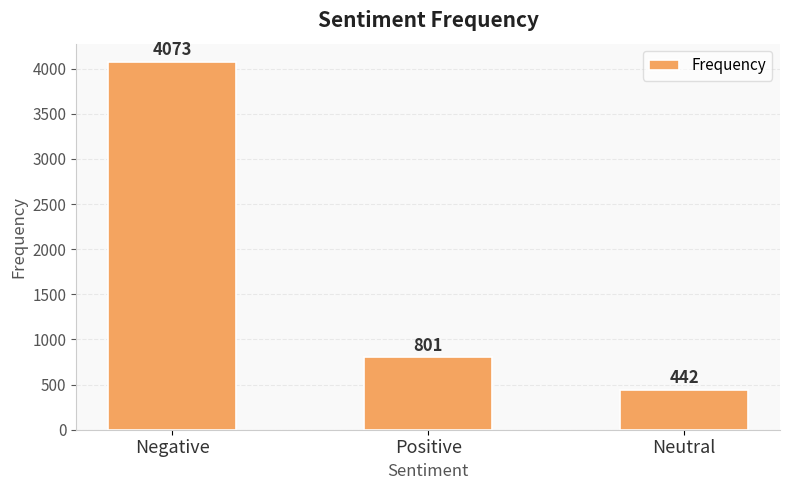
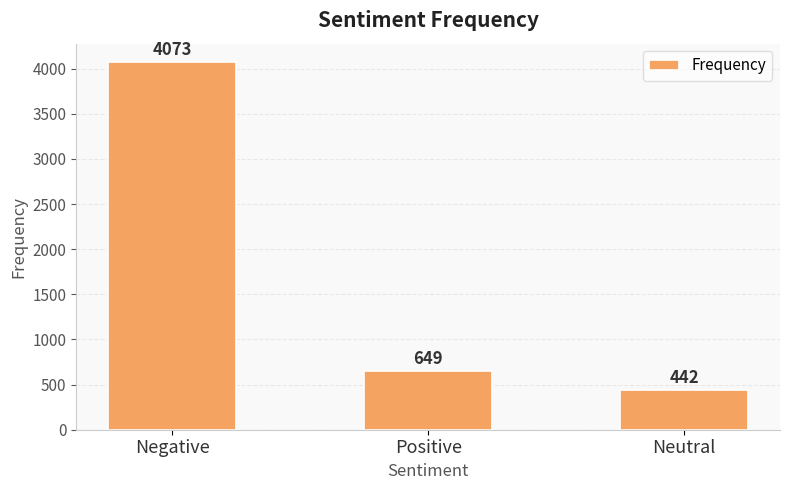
  {
    "Negative": 4073,
-   "Positive": 801,
+   "Positive": 649,
    "Neutral": 442
  }
